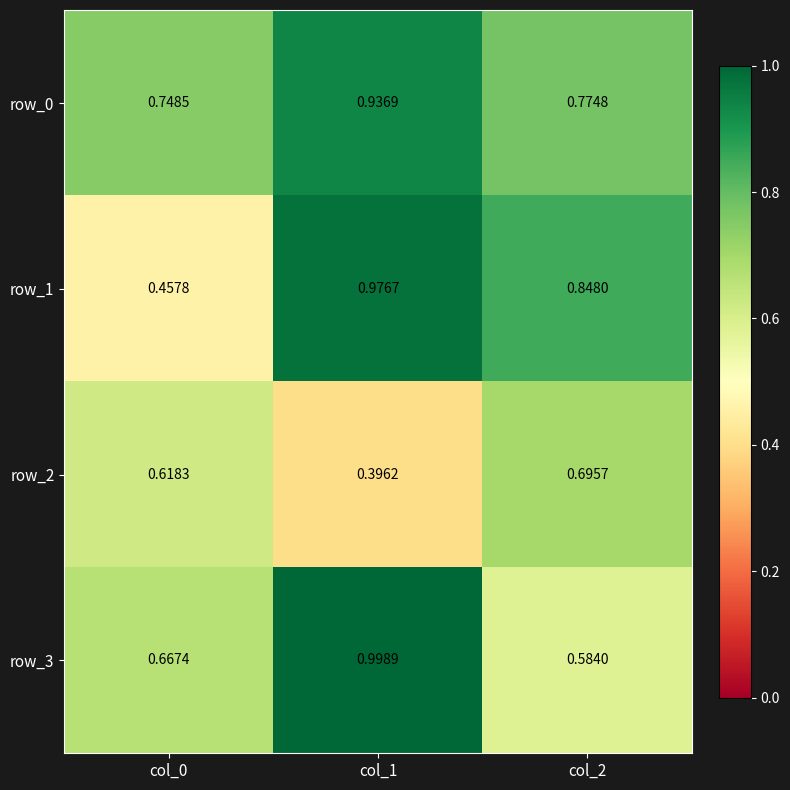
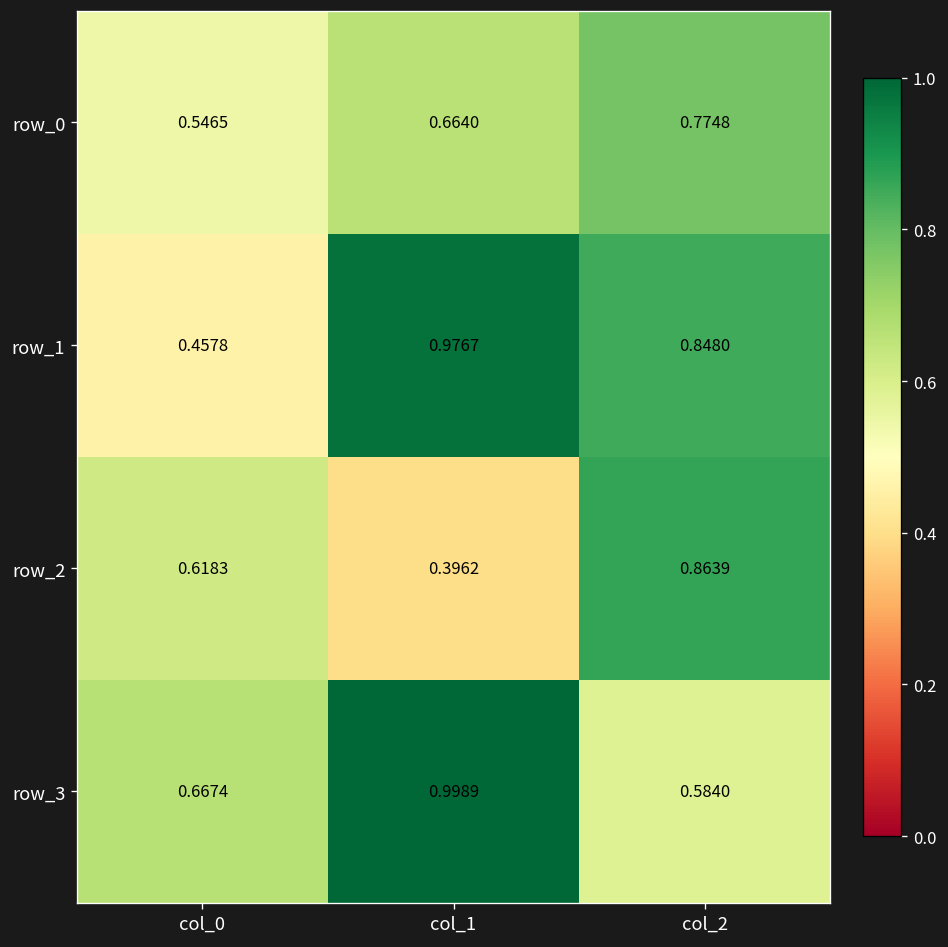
  {
    "row_0": {
-     "col_0": 0.7485,
-     "col_1": 0.9369,
+     "col_0": 0.5465,
+     "col_1": 0.6640,
      "col_2": 0.7748
    },
    "row_1": {
      "col_0": 0.4578,
      "col_1": 0.9767,
      "col_2": 0.8480
    },
    "row_2": {
      "col_0": 0.6183,
      "col_1": 0.3962,
-     "col_2": 0.6957
+     "col_2": 0.8639
    },
    "row_3": {
      "col_0": 0.6674,
      "col_1": 0.9989,
      "col_2": 0.5840
    }
  }
